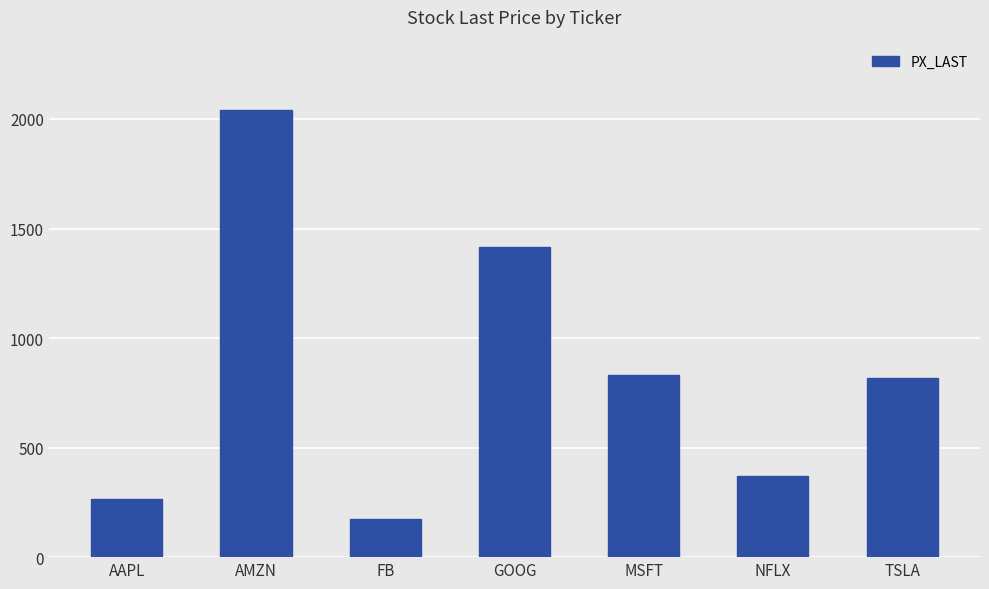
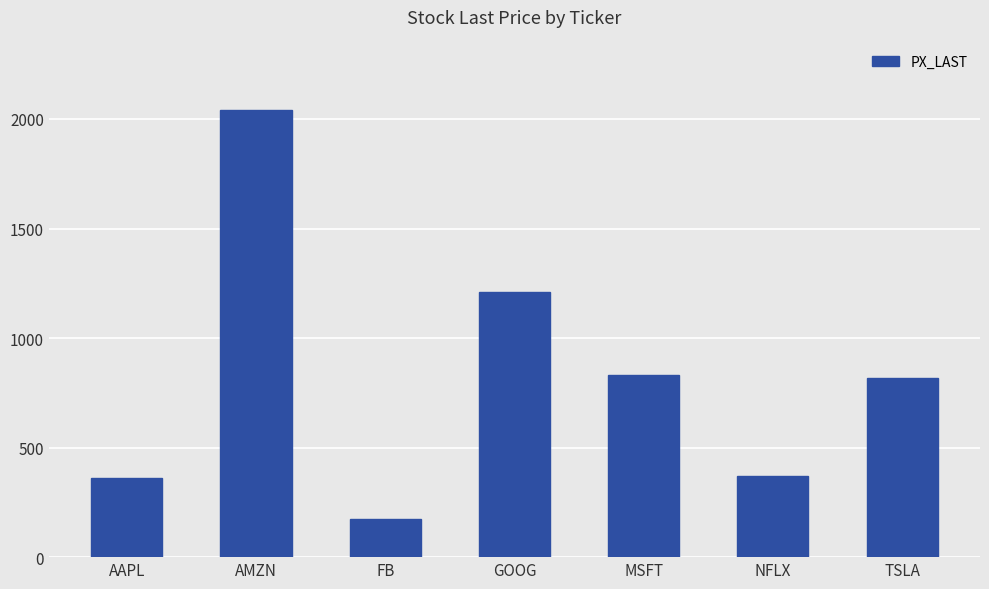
  {
-   "AAPL": 270,
+   "AAPL": 360,
    "AMZN": 2040,
    "FB": 170,
-   "GOOG": 1410,
+   "GOOG": 1210,
    "MSFT": 830,
    "NFLX": 370,
    "TSLA": 820
  }
